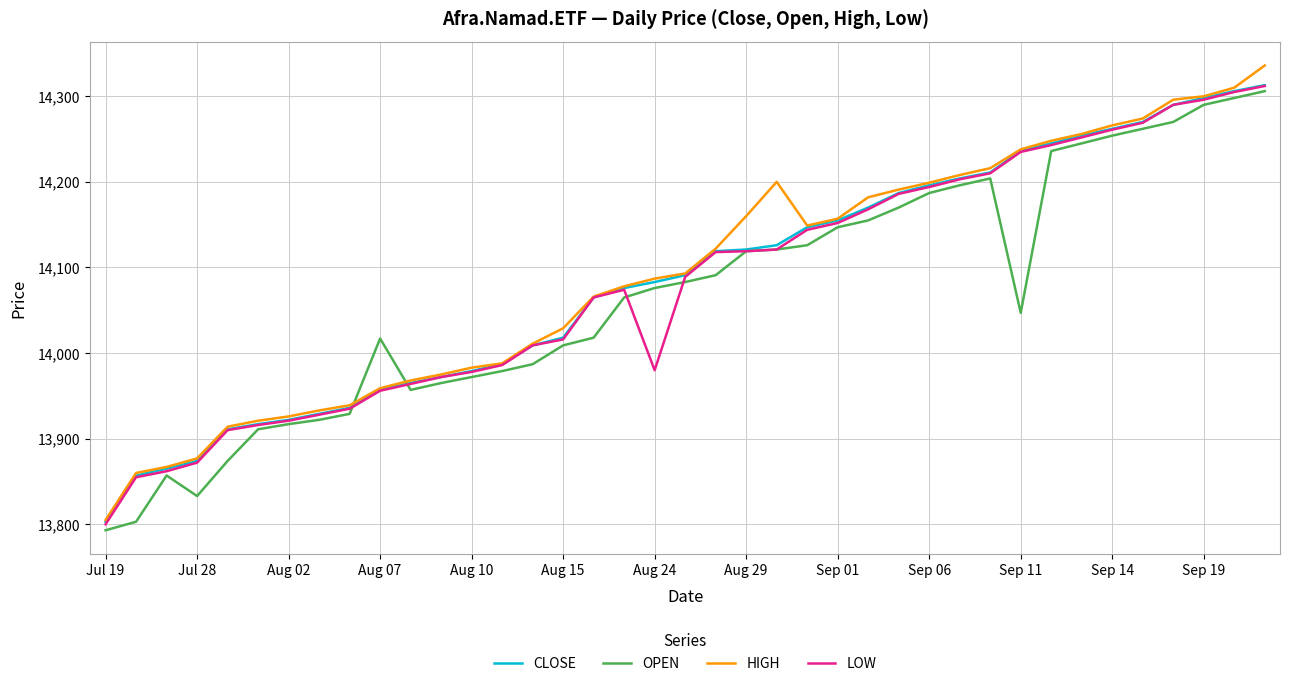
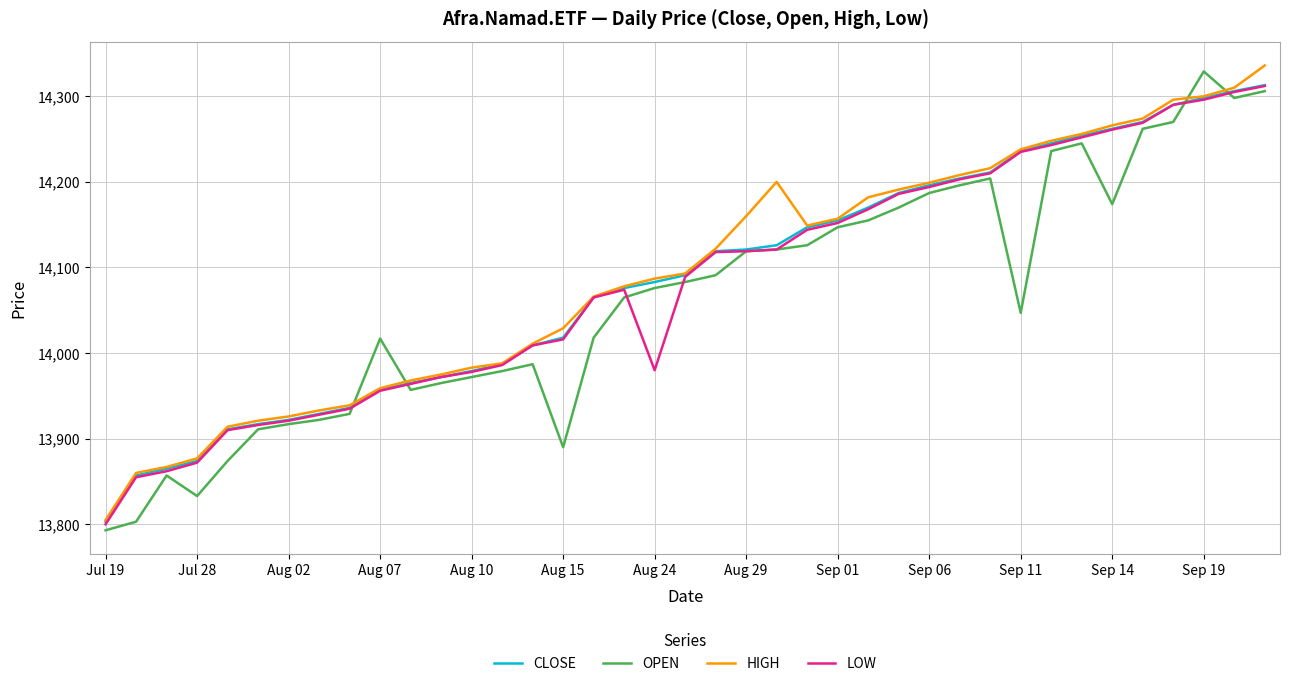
  {
    "CLOSE": {
      "Aug 24": "14,080"
    },
    "OPEN": {
      "Jul 19": "13,790",
      "Jul 28": "13,830",
      "Aug 02": "13,920",
      "Aug 07": "14,020",
      "Aug 10": "13,970",
-     "Aug 15": "14,010",
+     "Aug 15": "13,890",
      "Aug 24": "14,080",
      "Sep 01": "14,150",
      "Sep 06": "14,190",
      "Sep 11": "14,050",
-     "Sep 14": "14,250",
-     "Sep 19": "14,290"
+     "Sep 14": "14,170",
+     "Sep 19": "14,330"
    },
    "HIGH": {
      "Aug 02": "13,930",
      "Aug 10": "13,980",
      "Aug 15": "14,030",
      "Aug 24": "14,090",
      "Aug 29": "14,160",
      "Sep 06": "14,200",
      "Sep 14": "14,270"
    },
    "LOW": {
      "Jul 19": "13,800",
      "Aug 24": "13,980",
      "Sep 01": "14,150"
    }
  }
